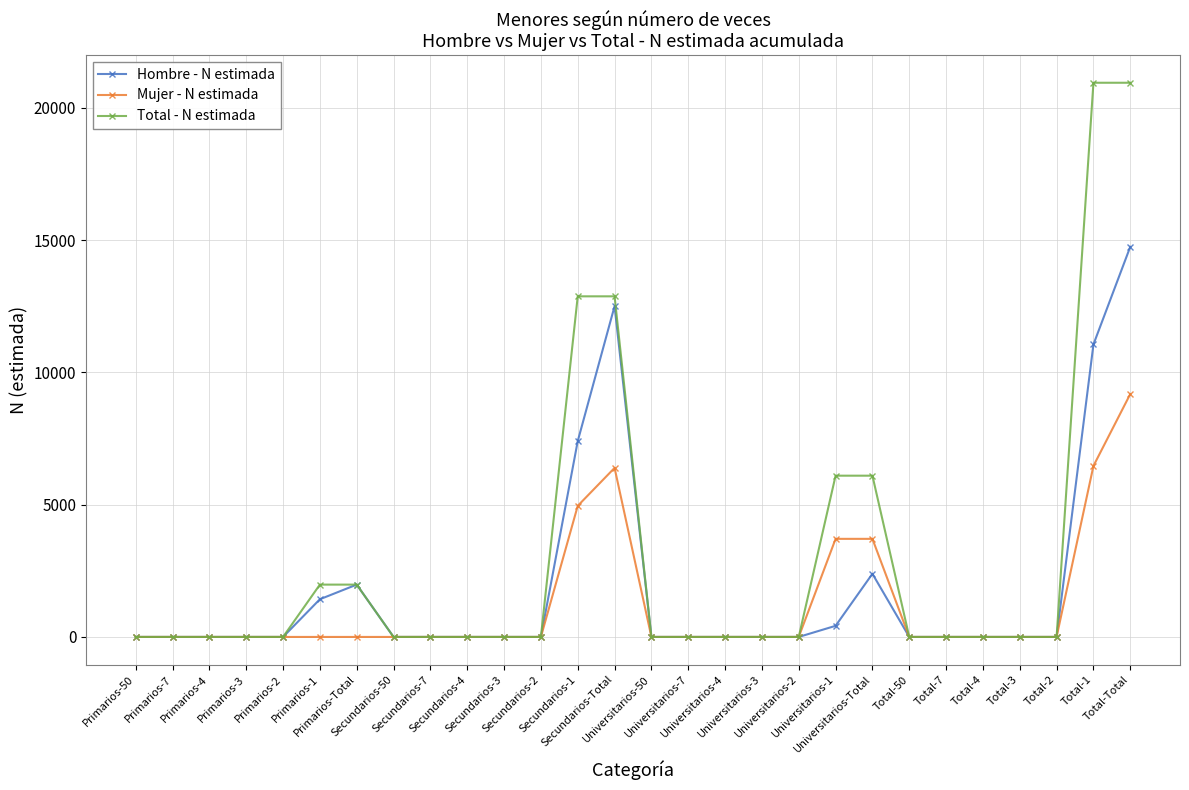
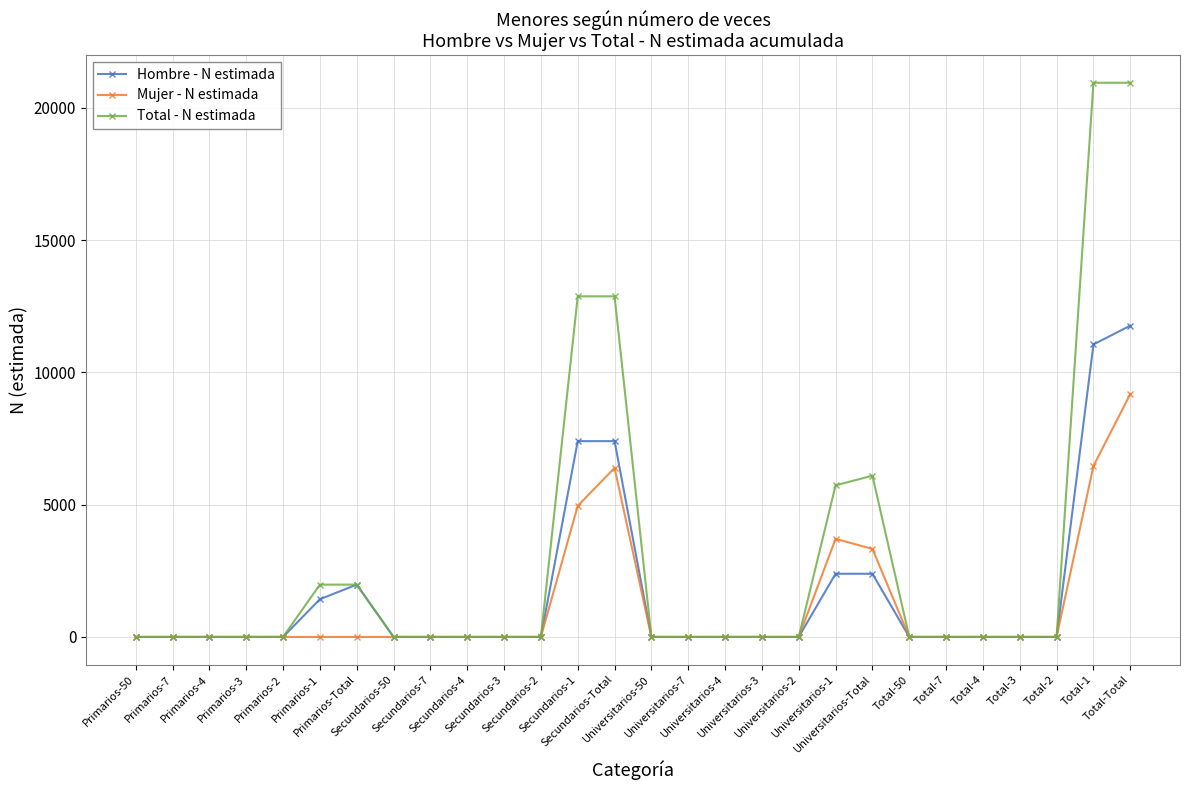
  {
    "Hombre - N estimada": {
      "Primarios-1": 1400,
      "Secundarios-1": 7400,
-     "Secundarios-Total": 12500,
-     "Universitarios-1": 400,
+     "Secundarios-Total": 7400,
+     "Universitarios-1": 2400,
      "Universitarios-Total": 2400,
      "Total-1": 11100,
-     "Total-Total": 14700
+     "Total-Total": 11800
    },
    "Mujer - N estimada": {
      "Primarios-1": 0,
      "Primarios-Total": 0,
      "Secundarios-1": 5000,
      "Secundarios-Total": 6400,
      "Universitarios-1": 3700,
-     "Universitarios-Total": 3700,
+     "Universitarios-Total": 3300,
      "Total-1": 6500,
      "Total-Total": 9200
    },
    "Total - N estimada": {
      "Primarios-1": 2000,
      "Secundarios-1": 12900,
      "Secundarios-Total": 12900,
-     "Universitarios-1": 6100,
+     "Universitarios-1": 5700,
      "Universitarios-Total": 6100,
      "Total-1": 21000,
      "Total-Total": 21000
    }
  }
